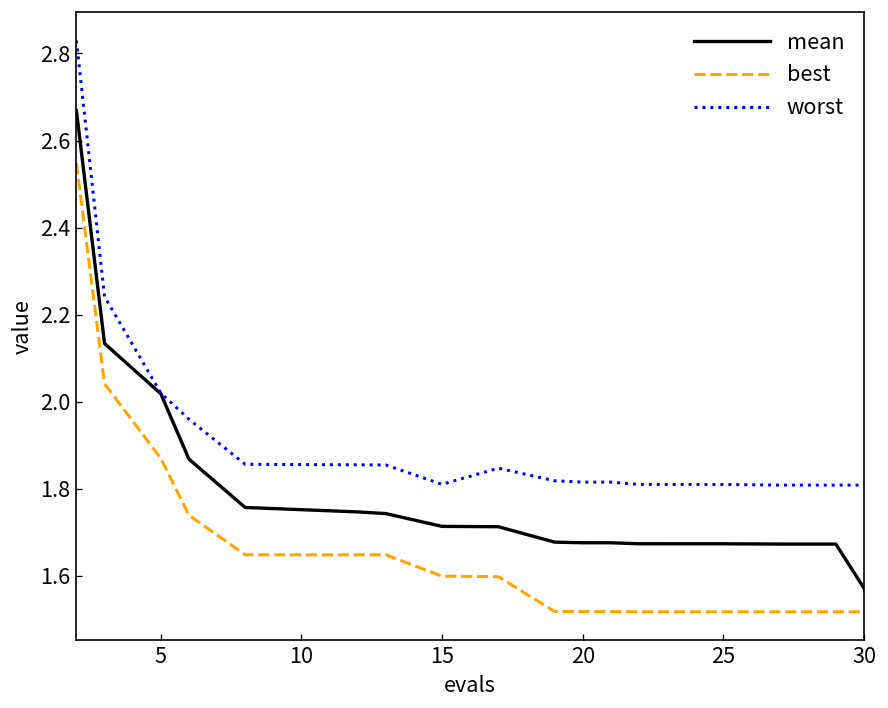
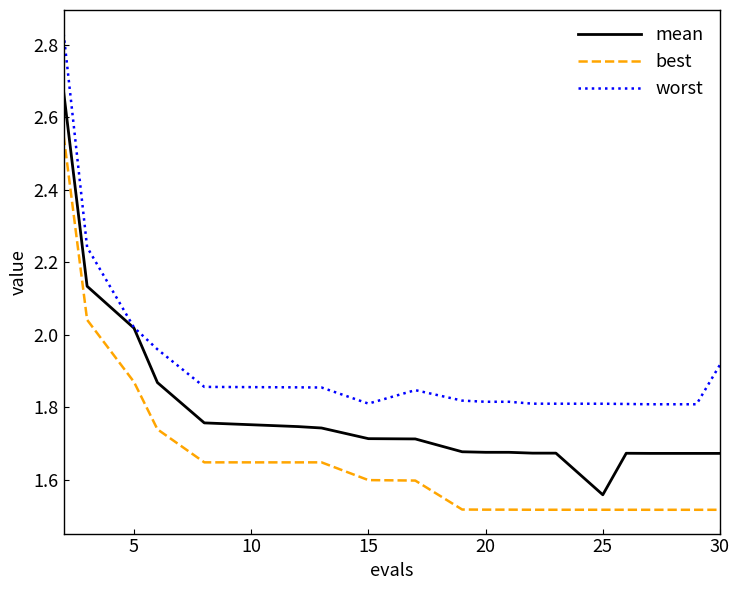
  {
    "mean": {
      "15": 1.71,
      "20": 1.68,
-     "25": 1.67,
-     "30": 1.57
+     "25": 1.56,
+     "30": 1.67
    },
    "best": {
      "5": 1.87,
      "15": 1.60,
      "20": 1.52,
      "25": 1.52,
      "30": 1.52
    },
    "worst": {
      "15": 1.81,
      "20": 1.82,
      "25": 1.81,
-     "30": 1.81
+     "30": 1.92
    }
  }
